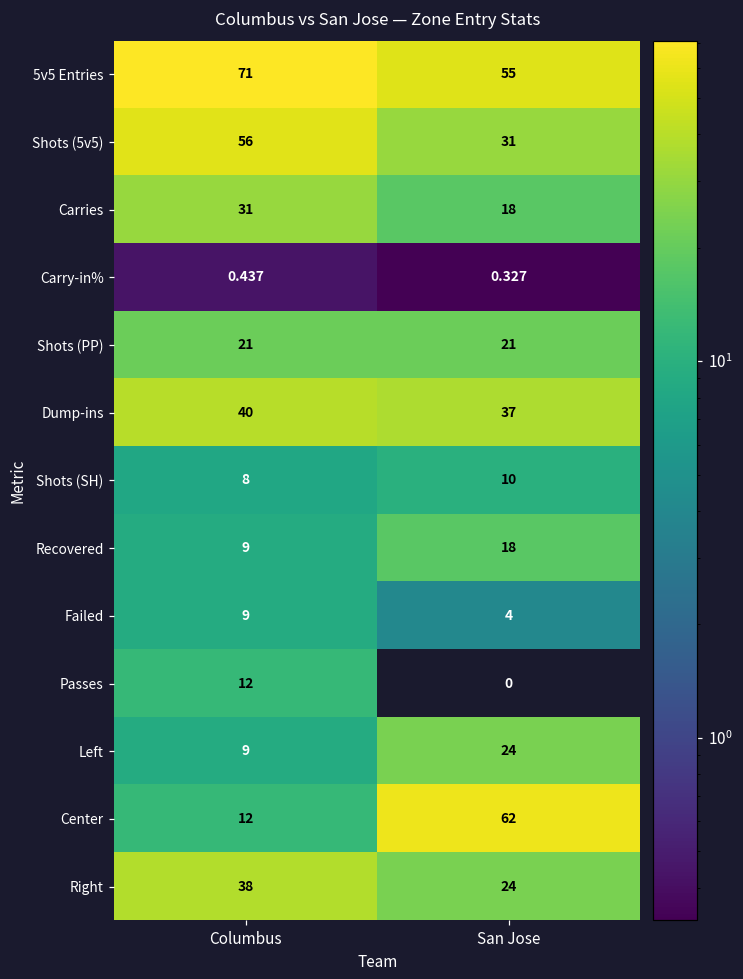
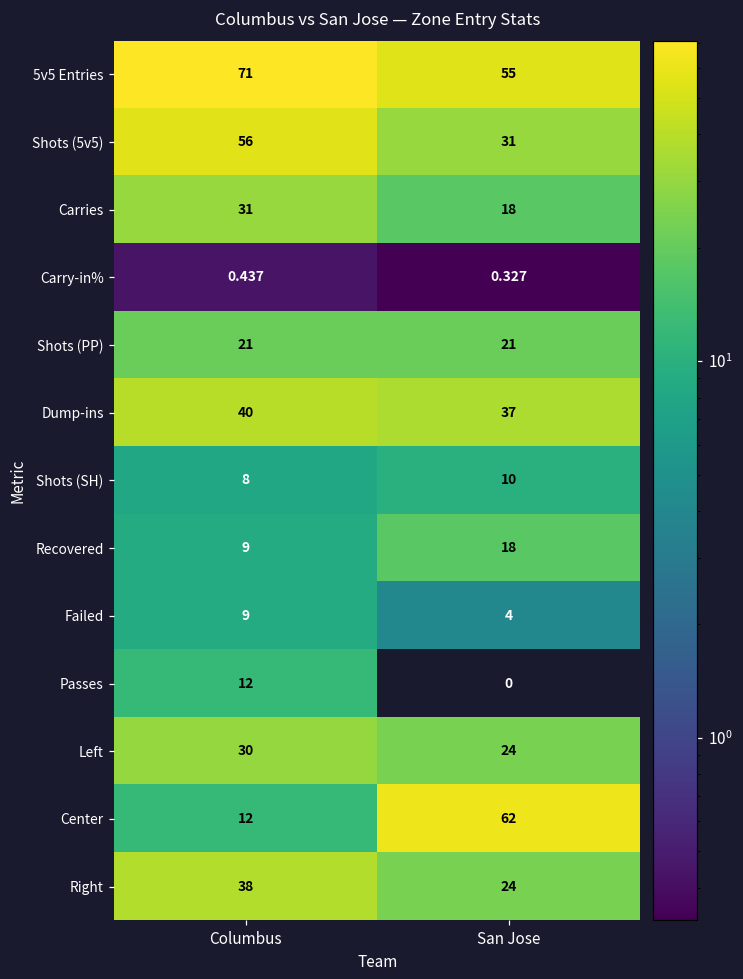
  {
    "5v5 Entries": {
      "Columbus": 71,
      "San Jose": 55
    },
    "Shots (5v5)": {
      "Columbus": 56,
      "San Jose": 31
    },
    "Carries": {
      "Columbus": 31,
      "San Jose": 18
    },
    "Carry-in%": {
      "Columbus": 0.437,
      "San Jose": 0.327
    },
    "Shots (PP)": {
      "Columbus": 21,
      "San Jose": 21
    },
    "Dump-ins": {
      "Columbus": 40,
      "San Jose": 37
    },
    "Shots (SH)": {
      "Columbus": 8,
      "San Jose": 10
    },
    "Recovered": {
      "Columbus": 9,
      "San Jose": 18
    },
    "Failed": {
      "Columbus": 9,
      "San Jose": 4
    },
    "Passes": {
      "Columbus": 12
    },
    "Left": {
-     "Columbus": 9,
+     "Columbus": 30,
      "San Jose": 24
    },
    "Center": {
      "Columbus": 12,
      "San Jose": 62
    },
    "Right": {
      "Columbus": 38,
      "San Jose": 24
    }
  }
